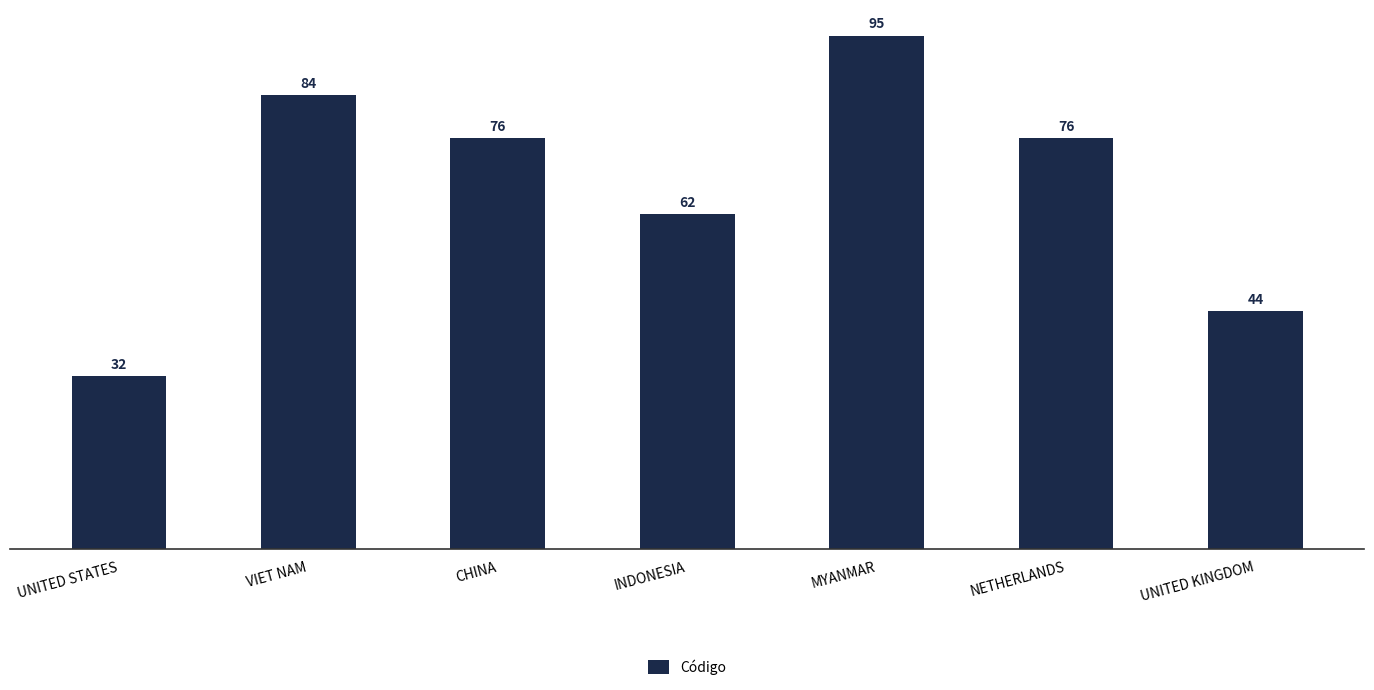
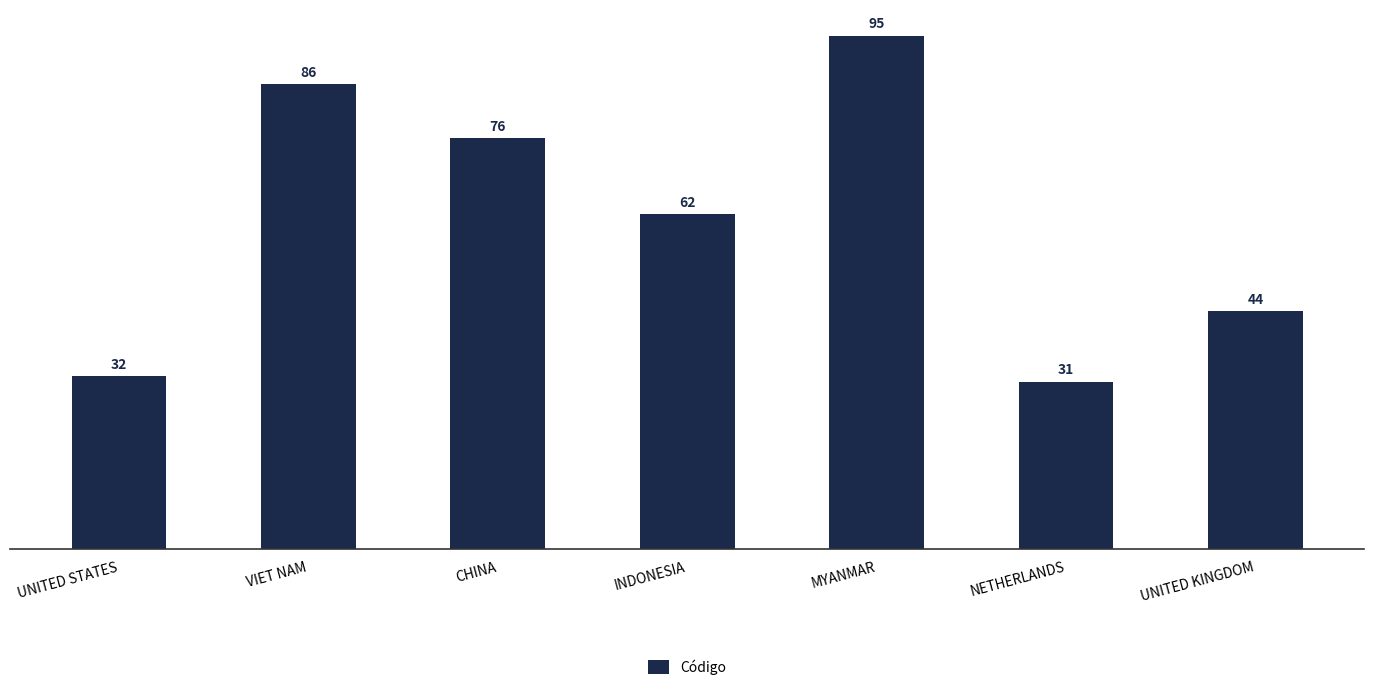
  {
    "UNITED STATES": 32,
-   "VIET NAM": 84,
+   "VIET NAM": 86,
    "CHINA": 76,
    "INDONESIA": 62,
    "MYANMAR": 95,
-   "NETHERLANDS": 76,
+   "NETHERLANDS": 31,
    "UNITED KINGDOM": 44
  }
